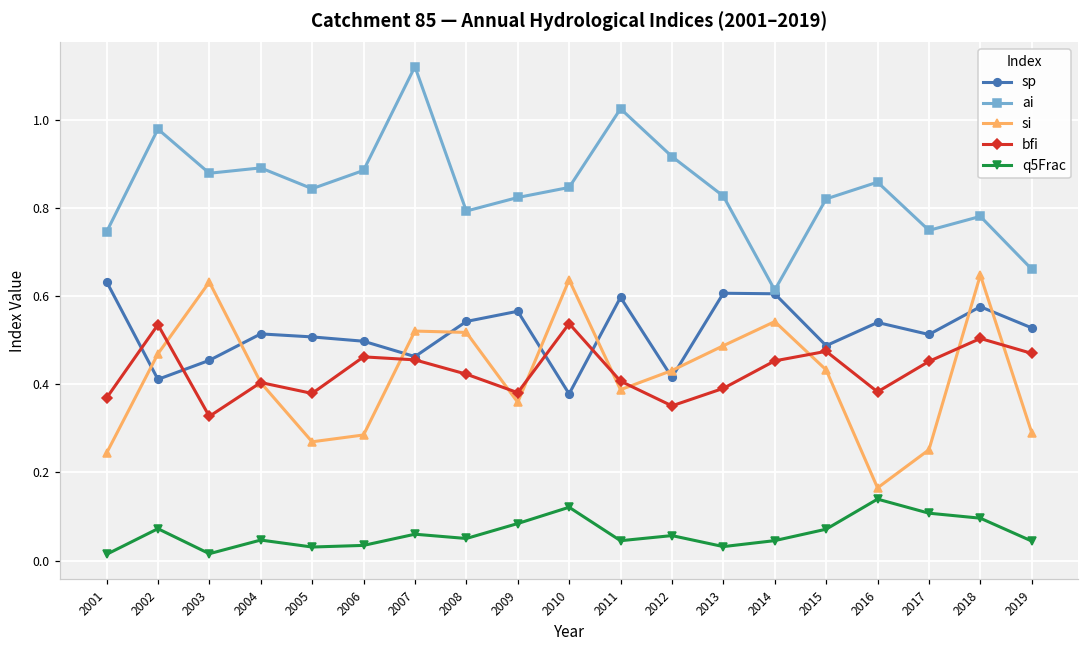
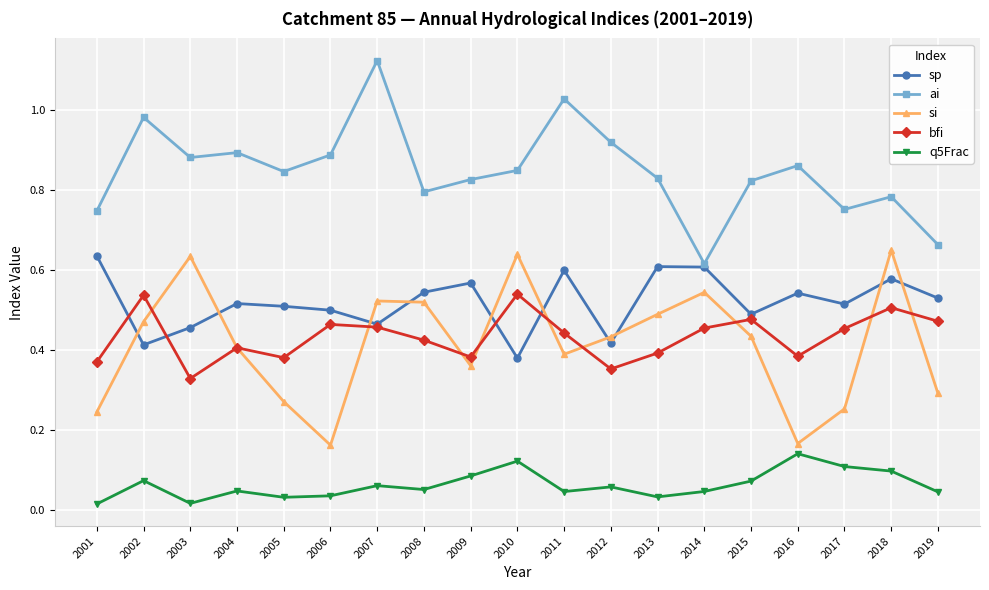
  {
    "sp": {
      "2001": 0.63,
      "2002": 0.41,
      "2003": 0.45,
      "2004": 0.51,
      "2005": 0.51,
      "2006": 0.50,
      "2007": 0.46,
      "2008": 0.54,
      "2009": 0.57,
      "2010": 0.38,
      "2011": 0.60,
      "2012": 0.42,
      "2013": 0.61,
      "2014": 0.61,
      "2015": 0.49,
      "2016": 0.54,
      "2017": 0.51,
      "2018": 0.58,
      "2019": 0.53
    },
    "ai": {
      "2001": 0.75,
      "2002": 0.98,
      "2003": 0.88,
      "2004": 0.89,
      "2005": 0.84,
      "2006": 0.89,
      "2007": 1.12,
      "2008": 0.79,
      "2009": 0.82,
      "2010": 0.85,
      "2011": 1.03,
      "2012": 0.92,
      "2013": 0.83,
      "2014": 0.61,
      "2015": 0.82,
      "2016": 0.86,
      "2017": 0.75,
      "2018": 0.78,
      "2019": 0.66
    },
    "si": {
      "2001": 0.24,
      "2002": 0.47,
      "2003": 0.63,
      "2005": 0.27,
-     "2006": 0.29,
+     "2006": 0.16,
      "2007": 0.52,
      "2008": 0.52,
      "2009": 0.36,
      "2010": 0.64,
      "2011": 0.39,
      "2012": 0.43,
      "2013": 0.49,
      "2014": 0.54,
      "2015": 0.43,
      "2016": 0.17,
      "2017": 0.25,
      "2018": 0.65,
      "2019": 0.29
    },
    "bfi": {
      "2001": 0.37,
      "2002": 0.54,
      "2003": 0.33,
      "2005": 0.38,
      "2006": 0.46,
      "2007": 0.46,
      "2008": 0.42,
      "2009": 0.38,
      "2010": 0.54,
-     "2011": 0.41,
+     "2011": 0.44,
      "2012": 0.35,
      "2013": 0.39,
      "2014": 0.45,
      "2015": 0.48,
      "2016": 0.38,
      "2017": 0.45,
      "2018": 0.50,
      "2019": 0.47
    },
    "q5Frac": {
      "2001": 0.01,
      "2002": 0.07,
      "2003": 0.02,
      "2004": 0.05,
      "2005": 0.03,
      "2006": 0.03,
      "2007": 0.06,
      "2008": 0.05,
      "2009": 0.08,
      "2010": 0.12,
      "2011": 0.04,
      "2012": 0.06,
      "2013": 0.03,
      "2014": 0.05,
      "2015": 0.07,
      "2016": 0.14,
      "2017": 0.11,
      "2018": 0.10,
      "2019": 0.04
    }
  }
